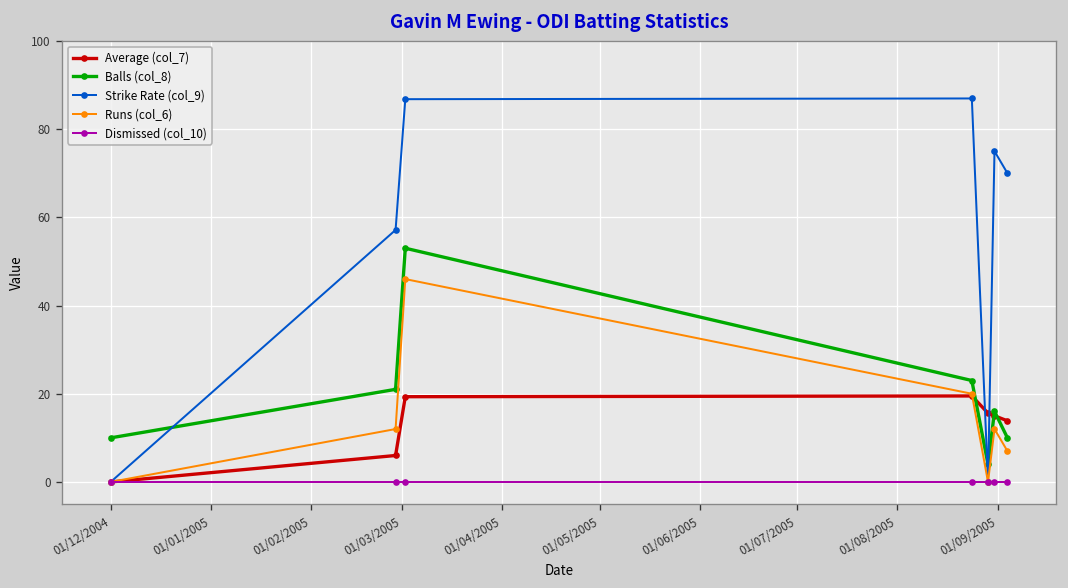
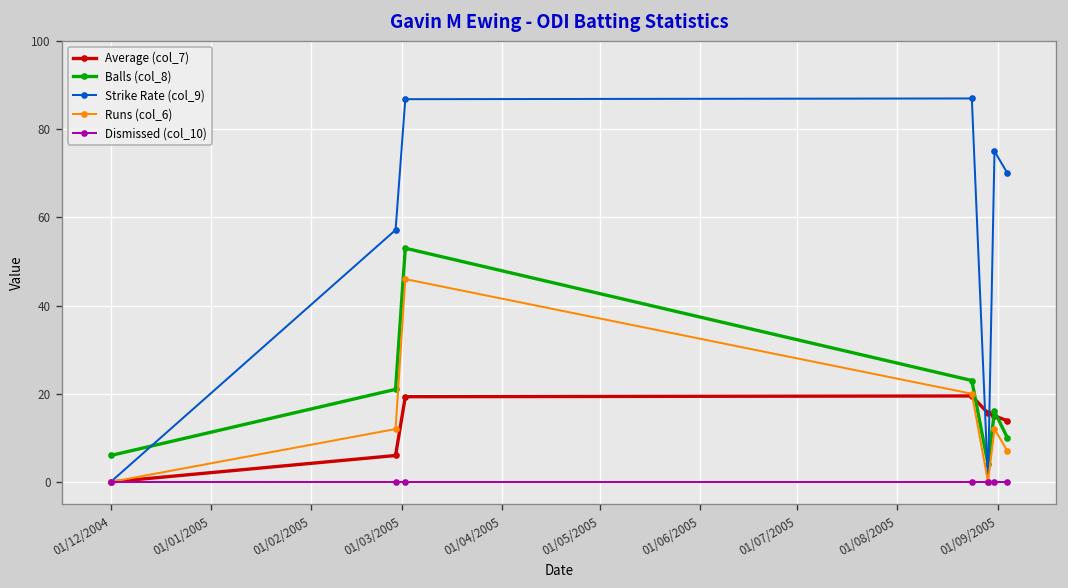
  {
    "Balls (col_8)": {
-     "01/12/2004": 10
+     "01/12/2004": 6
    }
  }
